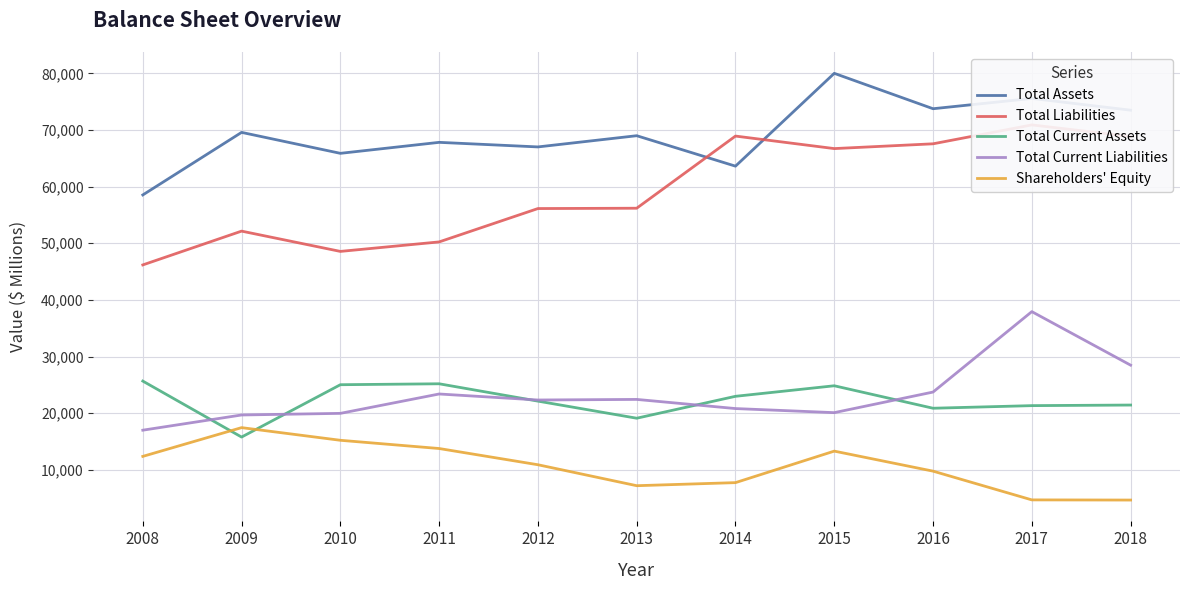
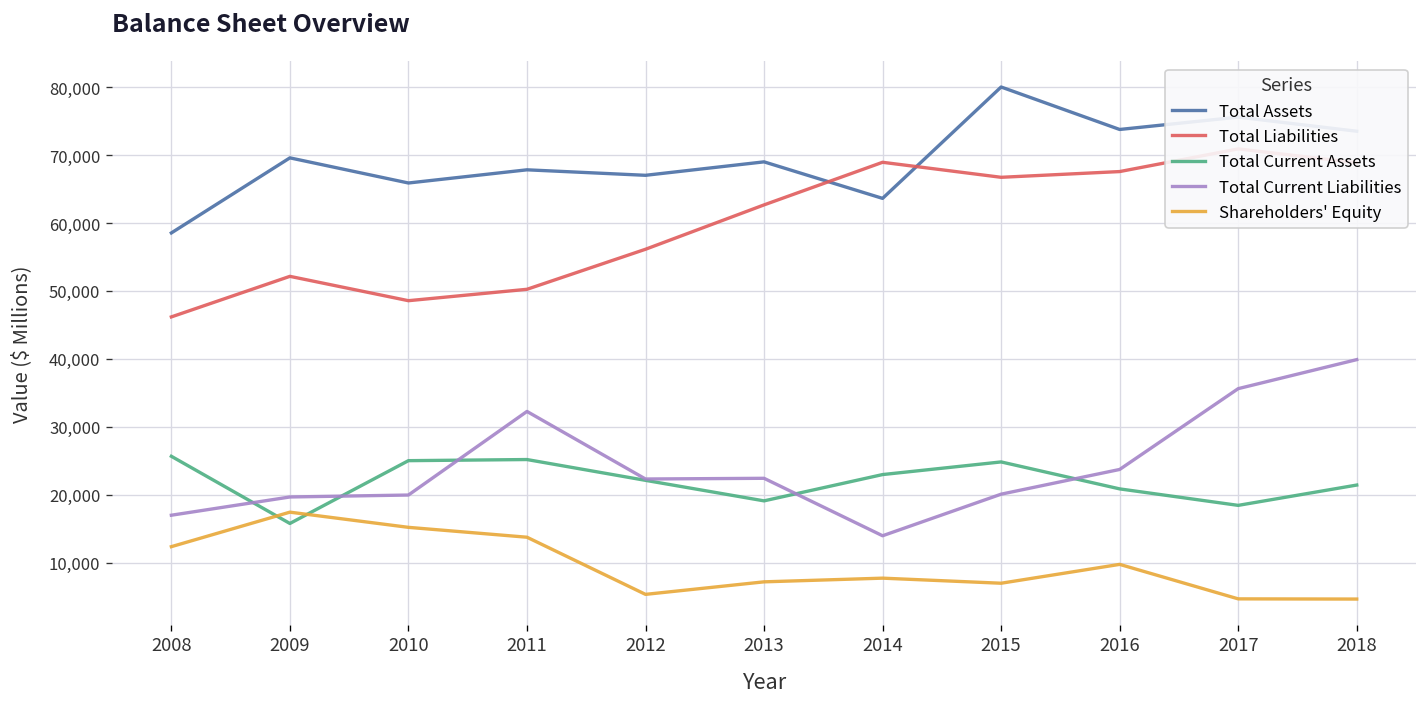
  {
    "Total Assets": {
      "2008": "59,000",
      "2009": "70,000",
      "2010": "66,000",
      "2011": "68,000",
      "2012": "67,000",
      "2013": "69,000",
      "2014": "64,000",
      "2015": "80,000",
      "2016": "74,000"
    },
    "Total Liabilities": {
      "2008": "46,000",
      "2009": "52,000",
      "2010": "49,000",
      "2011": "50,000",
      "2012": "56,000",
-     "2013": "56,000",
+     "2013": "63,000",
      "2014": "69,000",
      "2015": "67,000",
      "2016": "68,000"
    },
    "Total Current Assets": {
      "2008": "26,000",
      "2009": "16,000",
      "2010": "25,000",
      "2011": "25,000",
      "2013": "19,000",
      "2014": "23,000",
      "2015": "25,000",
      "2016": "21,000",
-     "2017": "21,000",
+     "2017": "18,000",
      "2018": "21,000"
    },
    "Total Current Liabilities": {
      "2008": "17,000",
      "2009": "20,000",
      "2010": "20,000",
-     "2011": "23,000",
+     "2011": "32,000",
      "2013": "22,000",
-     "2014": "21,000",
+     "2014": "14,000",
      "2015": "20,000",
      "2016": "24,000",
-     "2017": "38,000",
-     "2018": "28,000"
+     "2017": "36,000",
+     "2018": "40,000"
    },
    "Shareholders' Equity": {
      "2008": "12,000",
      "2009": "17,000",
      "2010": "15,000",
      "2011": "14,000",
-     "2012": "11,000",
+     "2012": "5,000",
      "2013": "7,000",
      "2014": "8,000",
-     "2015": "13,000",
+     "2015": "7,000",
      "2016": "10,000",
      "2017": "5,000",
      "2018": "5,000"
    }
  }
